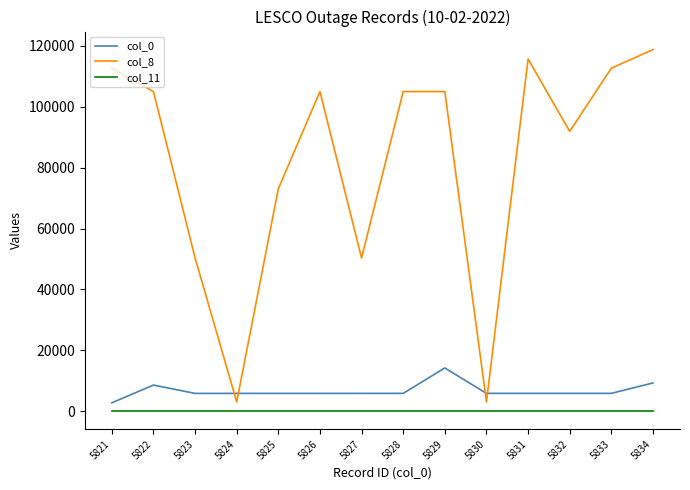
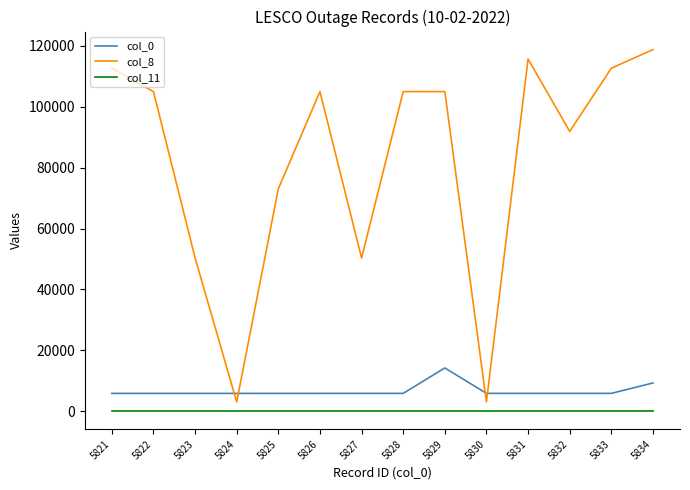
  {
    "col_0": {
-     "5821": 3000,
-     "5822": 9000,
+     "5821": 6000,
+     "5822": 6000,
      "5823": 6000,
      "5824": 6000,
      "5825": 6000,
      "5826": 6000,
      "5827": 6000,
      "5828": 6000,
      "5829": 14000,
      "5830": 6000,
      "5831": 6000,
      "5832": 6000,
      "5833": 6000,
      "5834": 9000
    },
    "col_8": {
      "5822": 105000,
      "5823": 50000,
      "5824": 3000,
      "5825": 73000,
      "5826": 105000,
      "5827": 50000,
      "5828": 105000,
      "5829": 105000,
      "5830": 3000,
      "5831": 116000,
      "5832": 92000,
      "5833": 113000,
      "5834": 119000
    },
    "col_11": {
      "5821": 0,
      "5822": 0,
      "5823": 0,
      "5824": 0,
      "5825": 0,
      "5826": 0,
      "5827": 0,
      "5828": 0,
      "5829": 0,
      "5830": 0,
      "5831": 0,
      "5832": 0,
      "5833": 0,
      "5834": 0
    }
  }
